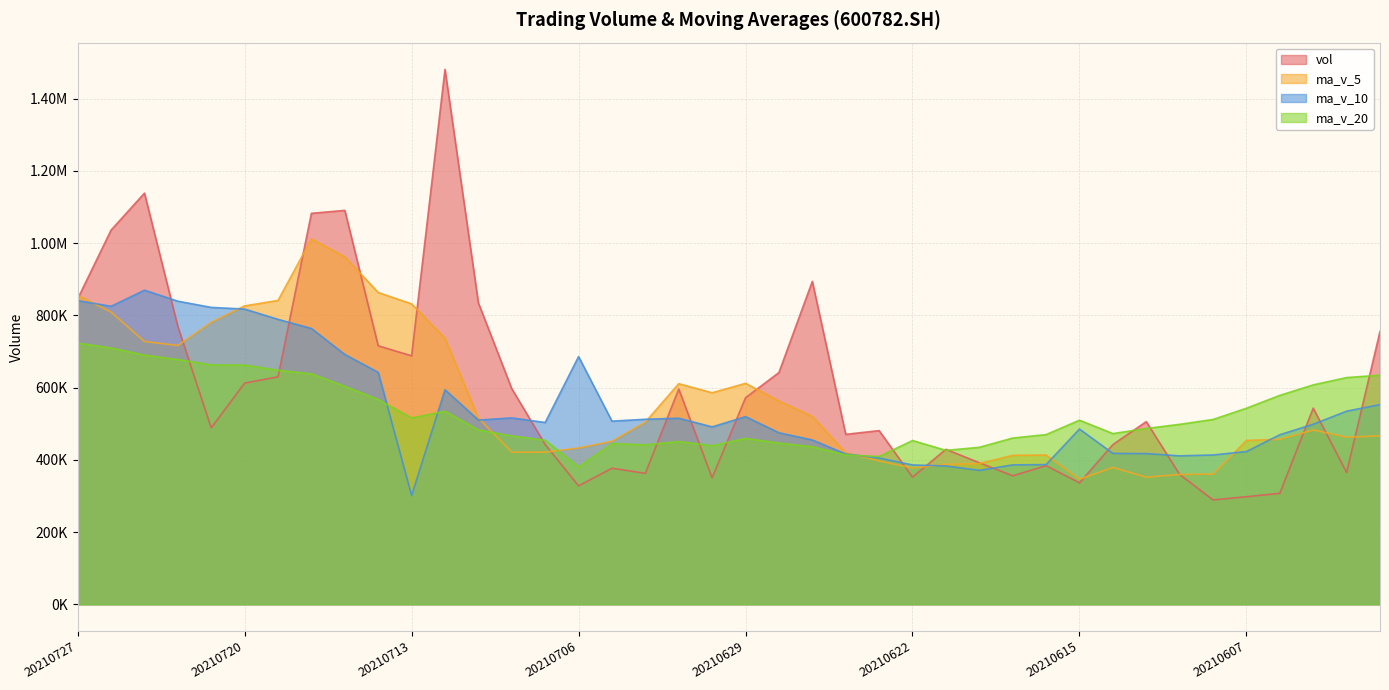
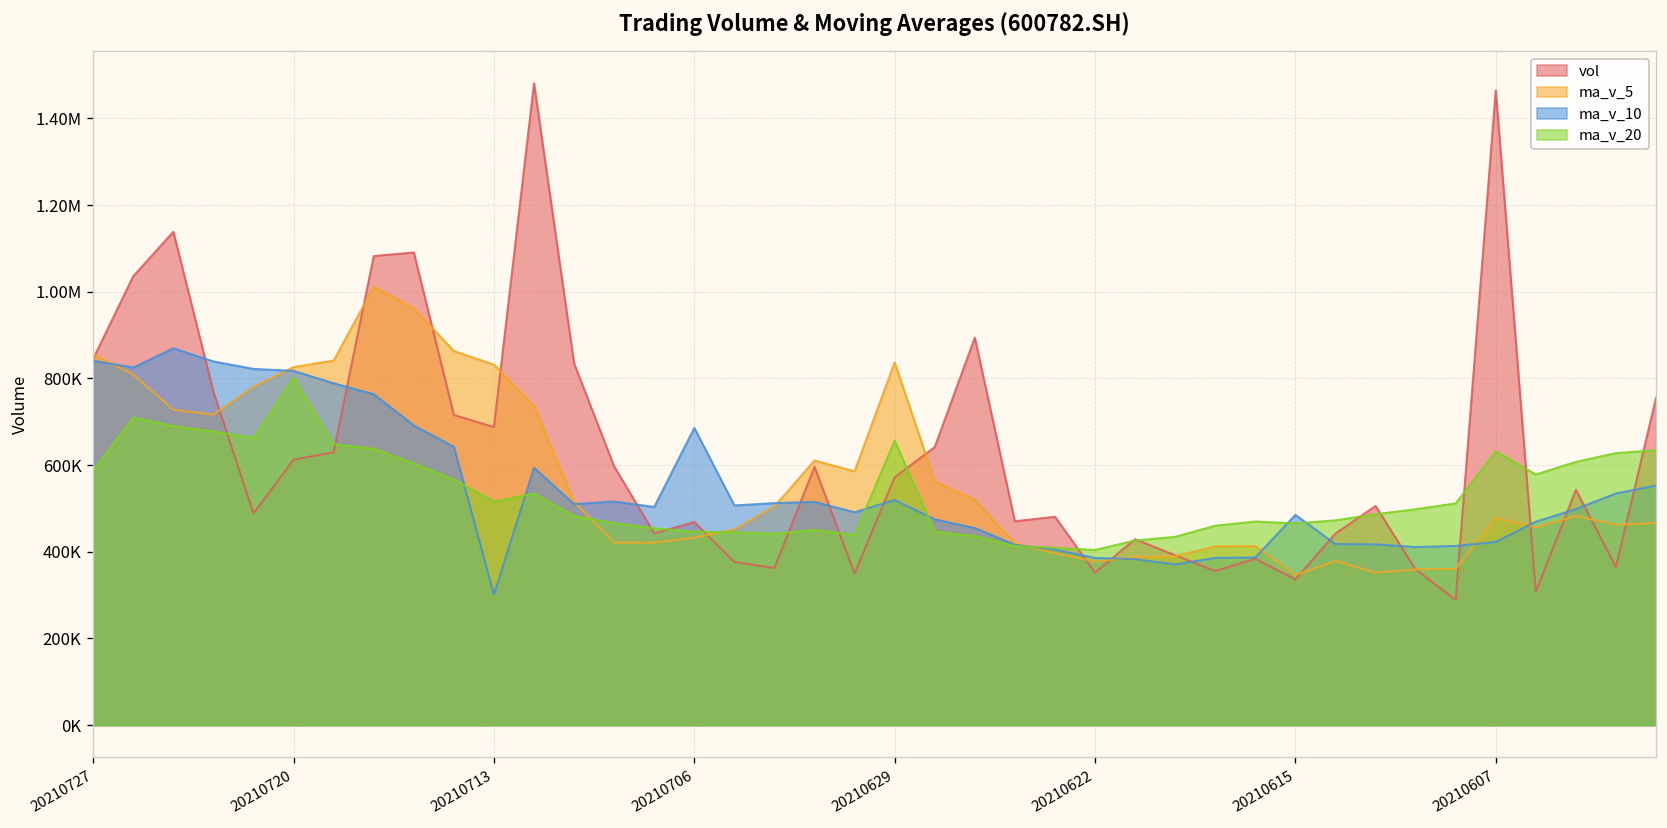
  {
    "vol": {
      "20210720": 610000,
      "20210713": 690000,
-     "20210706": 330000,
+     "20210706": 470000,
      "20210629": 570000,
      "20210622": 350000,
      "20210615": 340000,
-     "20210607": 300000
+     "20210607": 1460000
    },
    "ma_v_5": {
      "20210727": 860000,
      "20210720": 830000,
      "20210713": 830000,
      "20210706": 430000,
-     "20210629": 610000,
+     "20210629": 840000,
      "20210622": 380000,
      "20210615": 350000,
-     "20210607": 450000
+     "20210607": 480000
    },
    "ma_v_10": {
      "20210720": 820000,
      "20210713": 300000,
      "20210706": 690000,
      "20210629": 520000,
      "20210622": 390000,
      "20210615": 490000,
      "20210607": 420000
    },
    "ma_v_20": {
-     "20210727": 720000,
-     "20210720": 660000,
+     "20210727": 590000,
+     "20210720": 800000,
      "20210713": 520000,
-     "20210706": 380000,
-     "20210629": 460000,
-     "20210622": 450000,
-     "20210615": 510000,
-     "20210607": 540000
+     "20210706": 450000,
+     "20210629": 660000,
+     "20210622": 400000,
+     "20210615": 470000,
+     "20210607": 630000
    }
  }
